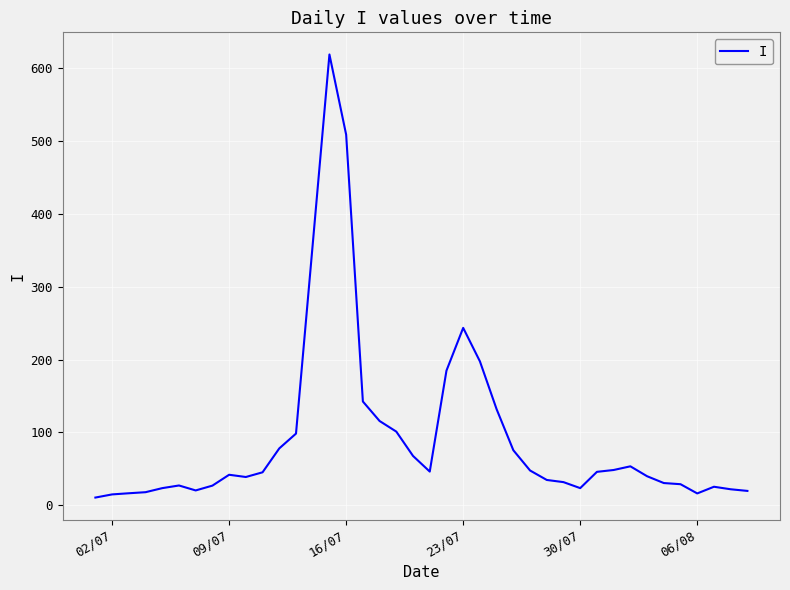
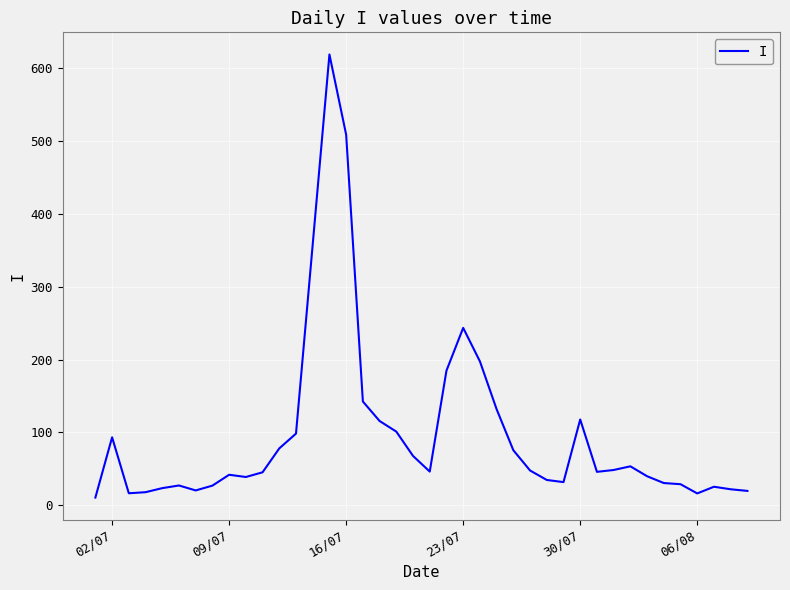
  {
-   "02/07": 20,
+   "02/07": 90,
    "09/07": 40,
    "16/07": 510,
    "23/07": 240,
-   "30/07": 20,
+   "30/07": 120,
    "06/08": 20
  }
